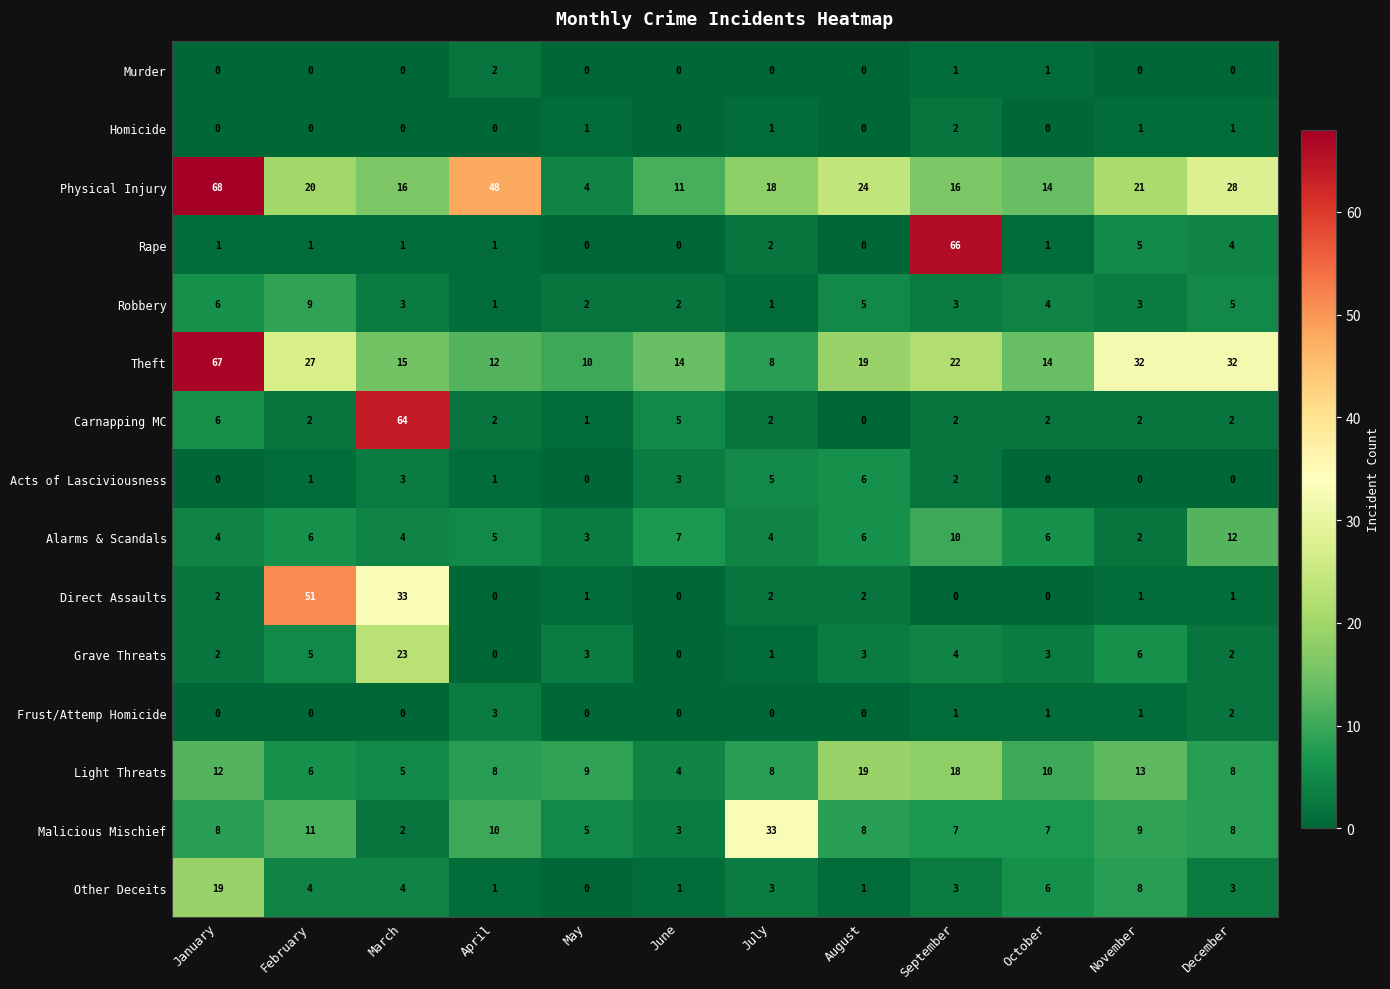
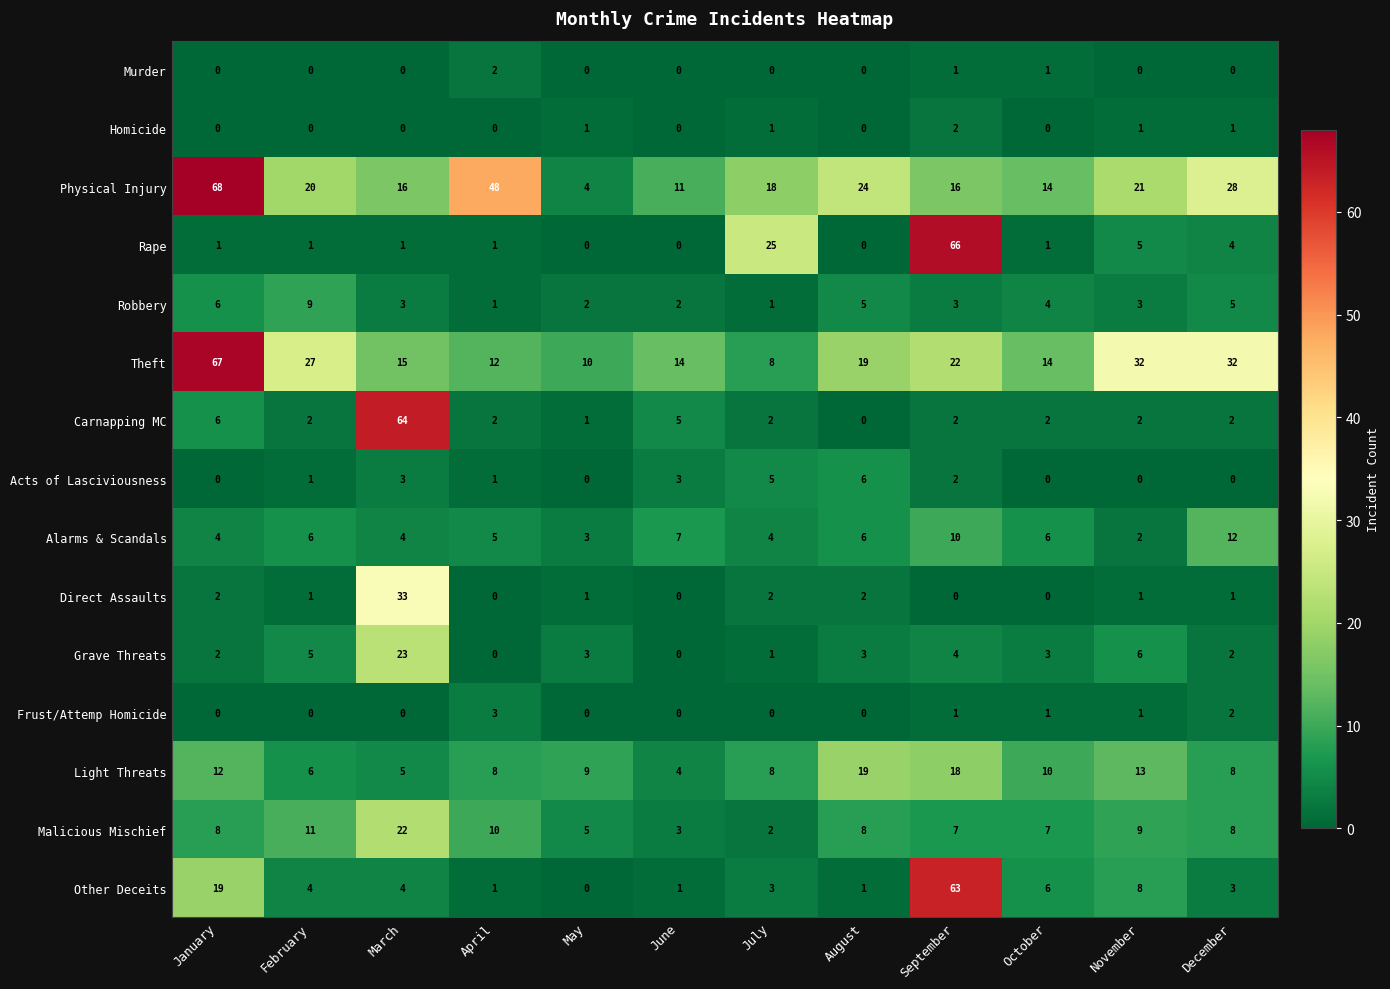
  {
    "Murder": {
      "January": 0,
      "February": 0,
      "March": 0,
      "April": 2,
      "May": 0,
      "June": 0,
      "July": 0,
      "August": 0,
      "September": 1,
      "October": 1,
      "November": 0,
      "December": 0
    },
    "Homicide": {
      "January": 0,
      "February": 0,
      "March": 0,
      "April": 0,
      "May": 1,
      "June": 0,
      "July": 1,
      "August": 0,
      "September": 2,
      "October": 0,
      "November": 1,
      "December": 1
    },
    "Physical Injury": {
      "January": 68,
      "February": 20,
      "March": 16,
      "April": 48,
      "May": 4,
      "June": 11,
      "July": 18,
      "August": 24,
      "September": 16,
      "October": 14,
      "November": 21,
      "December": 28
    },
    "Rape": {
      "January": 1,
      "February": 1,
      "March": 1,
      "April": 1,
      "May": 0,
      "June": 0,
-     "July": 2,
+     "July": 25,
      "August": 0,
      "September": 66,
      "October": 1,
      "November": 5,
      "December": 4
    },
    "Robbery": {
      "January": 6,
      "February": 9,
      "March": 3,
      "April": 1,
      "May": 2,
      "June": 2,
      "July": 1,
      "August": 5,
      "September": 3,
      "October": 4,
      "November": 3,
      "December": 5
    },
    "Theft": {
      "January": 67,
      "February": 27,
      "March": 15,
      "April": 12,
      "May": 10,
      "June": 14,
      "July": 8,
      "August": 19,
      "September": 22,
      "October": 14,
      "November": 32,
      "December": 32
    },
    "Carnapping MC": {
      "January": 6,
      "February": 2,
      "March": 64,
      "April": 2,
      "May": 1,
      "June": 5,
      "July": 2,
      "August": 0,
      "September": 2,
      "October": 2,
      "November": 2,
      "December": 2
    },
    "Acts of Lasciviousness": {
      "January": 0,
      "February": 1,
      "March": 3,
      "April": 1,
      "May": 0,
      "June": 3,
      "July": 5,
      "August": 6,
      "September": 2,
      "October": 0,
      "November": 0,
      "December": 0
    },
    "Alarms & Scandals": {
      "January": 4,
      "February": 6,
      "March": 4,
      "April": 5,
      "May": 3,
      "June": 7,
      "July": 4,
      "August": 6,
      "September": 10,
      "October": 6,
      "November": 2,
      "December": 12
    },
    "Direct Assaults": {
      "January": 2,
-     "February": 51,
+     "February": 1,
      "March": 33,
      "April": 0,
      "May": 1,
      "June": 0,
      "July": 2,
      "August": 2,
      "September": 0,
      "October": 0,
      "November": 1,
      "December": 1
    },
    "Grave Threats": {
      "January": 2,
      "February": 5,
      "March": 23,
      "April": 0,
      "May": 3,
      "June": 0,
      "July": 1,
      "August": 3,
      "September": 4,
      "October": 3,
      "November": 6,
      "December": 2
    },
    "Frust/Attemp Homicide": {
      "January": 0,
      "February": 0,
      "March": 0,
      "April": 3,
      "May": 0,
      "June": 0,
      "July": 0,
      "August": 0,
      "September": 1,
      "October": 1,
      "November": 1,
      "December": 2
    },
    "Light Threats": {
      "January": 12,
      "February": 6,
      "March": 5,
      "April": 8,
      "May": 9,
      "June": 4,
      "July": 8,
      "August": 19,
      "September": 18,
      "October": 10,
      "November": 13,
      "December": 8
    },
    "Malicious Mischief": {
      "January": 8,
      "February": 11,
-     "March": 2,
+     "March": 22,
      "April": 10,
      "May": 5,
      "June": 3,
-     "July": 33,
+     "July": 2,
      "August": 8,
      "September": 7,
      "October": 7,
      "November": 9,
      "December": 8
    },
    "Other Deceits": {
      "January": 19,
      "February": 4,
      "March": 4,
      "April": 1,
      "May": 0,
      "June": 1,
      "July": 3,
      "August": 1,
-     "September": 3,
+     "September": 63,
      "October": 6,
      "November": 8,
      "December": 3
    }
  }
